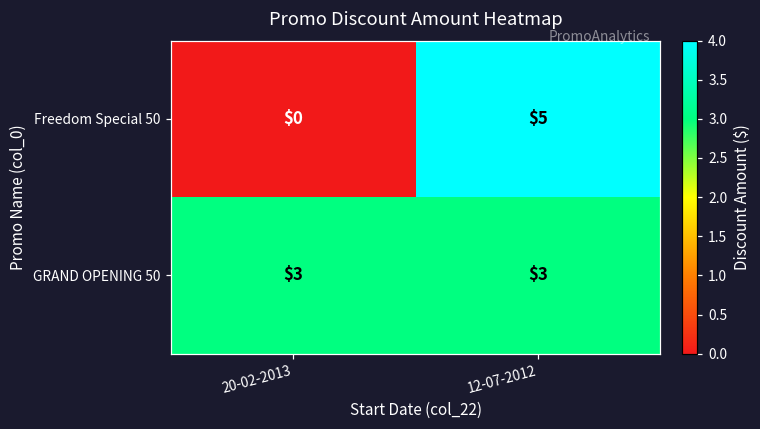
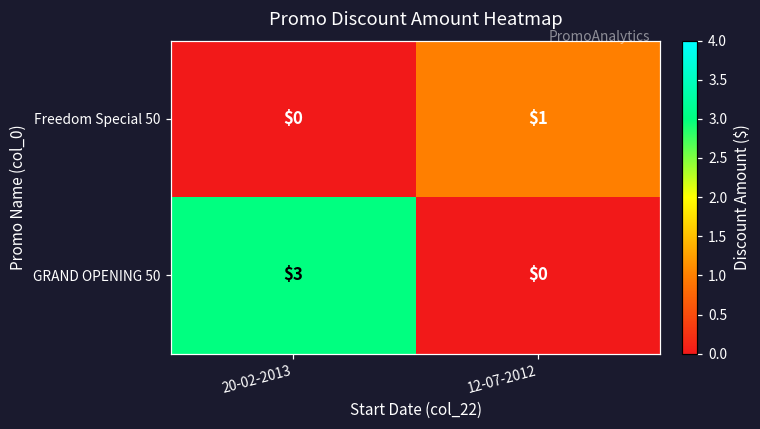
  {
    "Freedom Special 50": {
      "20-02-2013": "$0",
-     "12-07-2012": "$5"
+     "12-07-2012": "$1"
    },
    "GRAND OPENING 50": {
      "20-02-2013": "$3",
-     "12-07-2012": "$3"
+     "12-07-2012": "$0"
    }
  }
